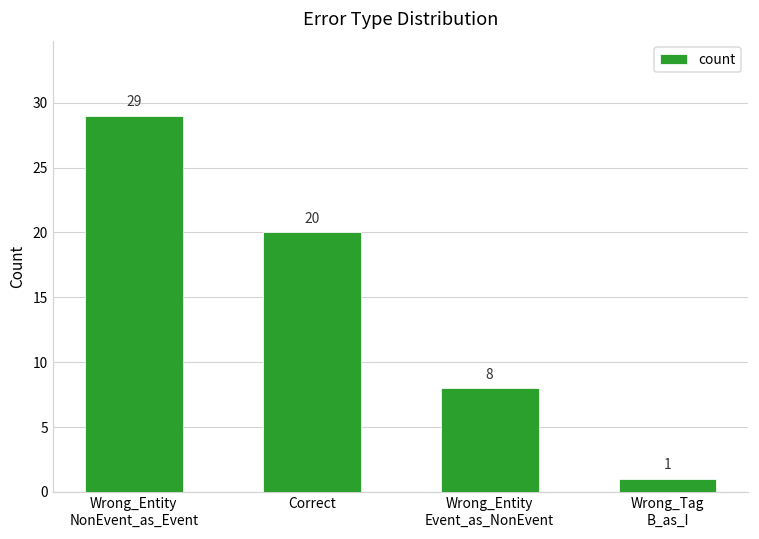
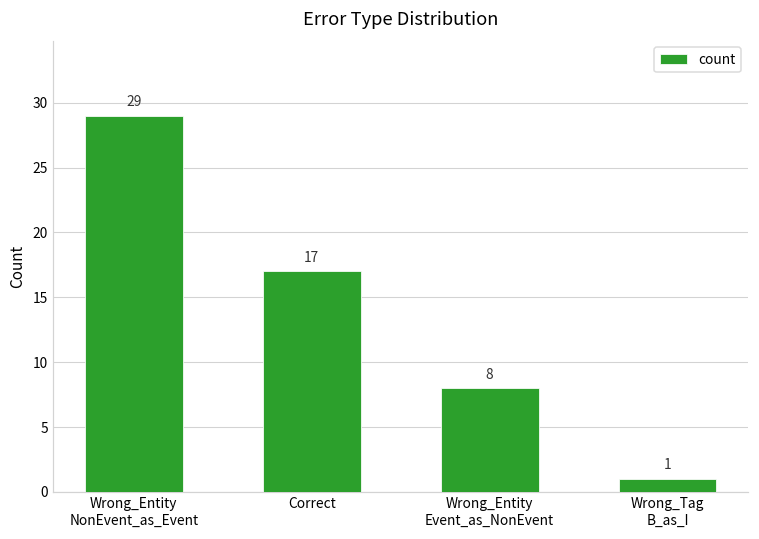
  {
    "Wrong_Entity NonEvent_as_Event": 29,
-   "Correct": 20,
+   "Correct": 17,
    "Wrong_Entity Event_as_NonEvent": 8,
    "Wrong_Tag B_as_I": 1
  }
